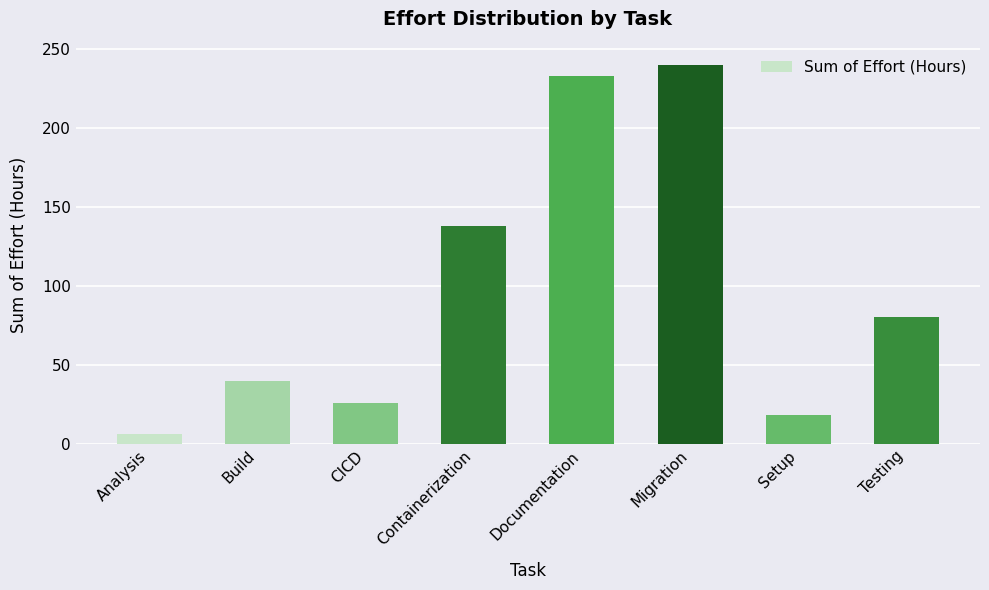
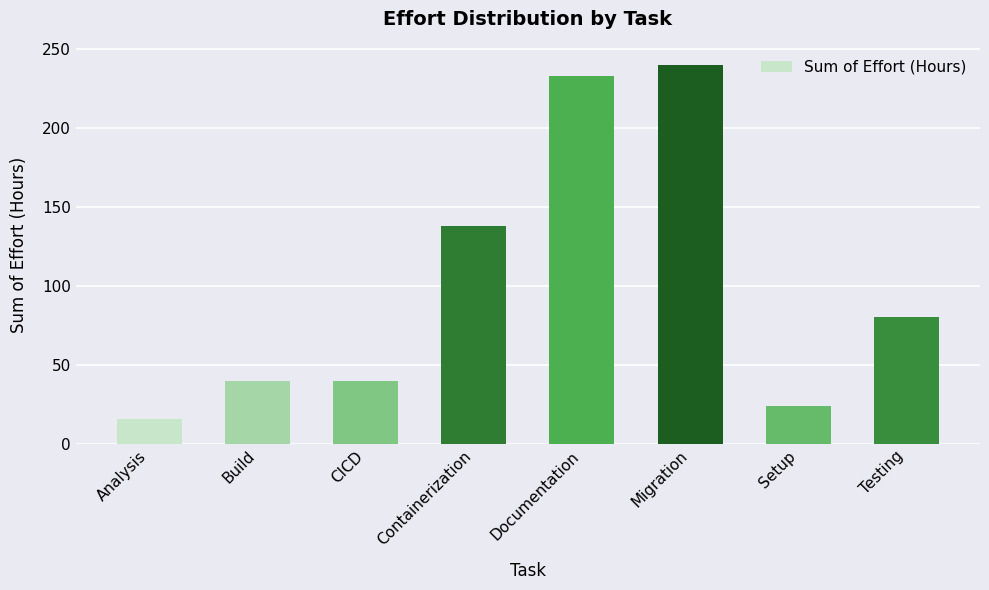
  {
-   "Analysis": 6,
+   "Analysis": 16,
    "Build": 40,
-   "CICD": 26,
+   "CICD": 40,
    "Containerization": 138,
    "Documentation": 233,
    "Migration": 240,
-   "Setup": 18,
+   "Setup": 24,
    "Testing": 80
  }
